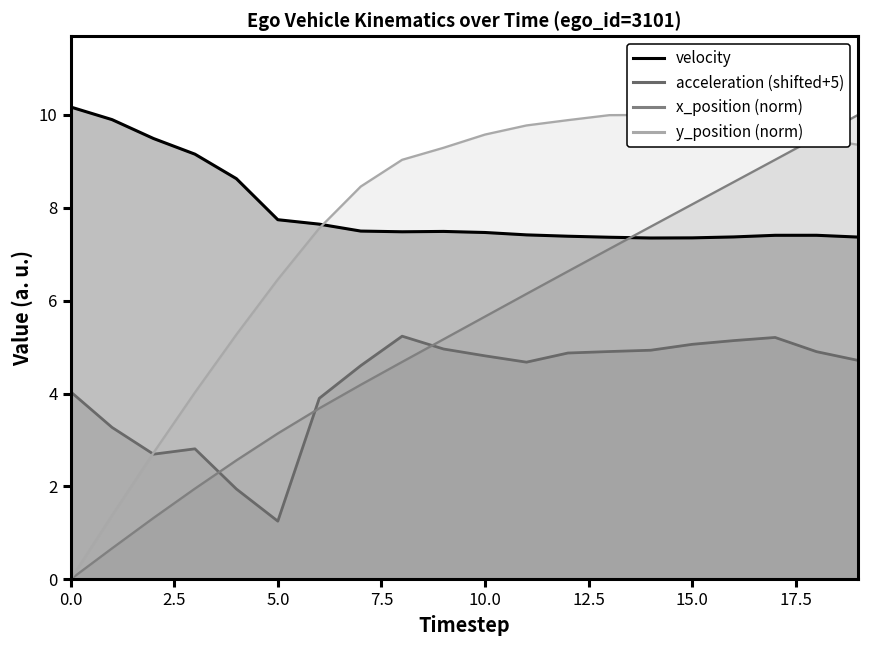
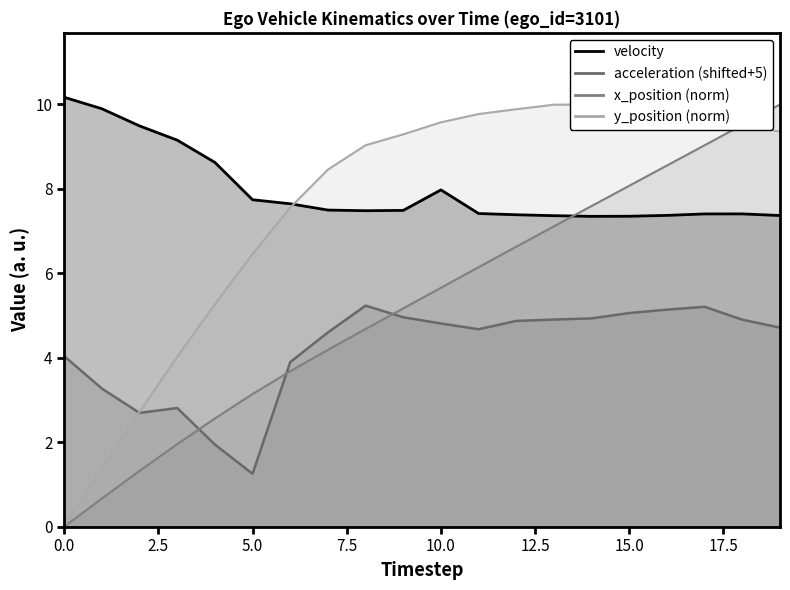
  {
    "velocity": {
      "0.0": 10.2,
      "5.0": 7.7,
-     "10.0": 7.5,
+     "10.0": 8.0,
      "15.0": 7.4
    }
  }
